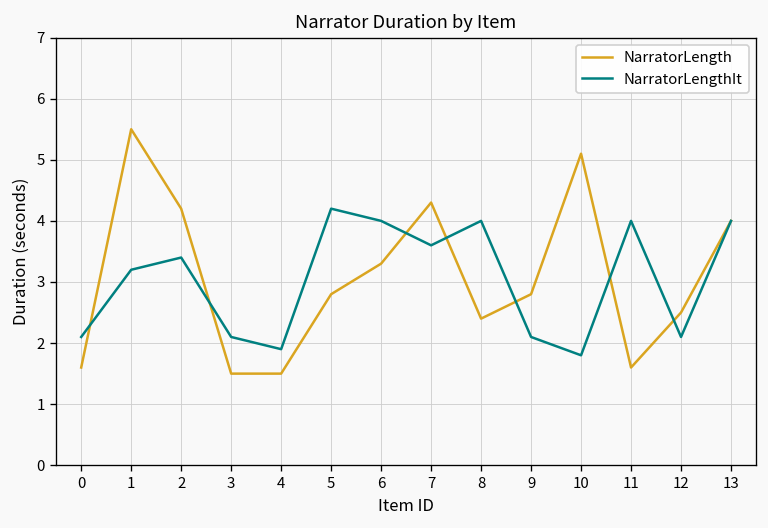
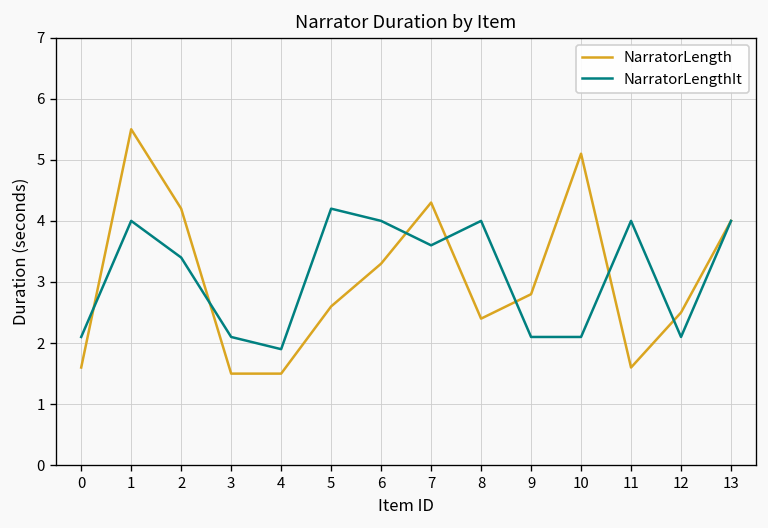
  {
    "NarratorLength": {
      "0": 1.6,
      "1": 5.5,
      "2": 4.2,
      "3": 1.5,
      "4": 1.5,
-     "5": 2.8,
+     "5": 2.6,
      "6": 3.3,
      "7": 4.3,
      "8": 2.4,
      "9": 2.8,
      "10": 5.1,
      "11": 1.6,
      "12": 2.5
    },
    "NarratorLengthIt": {
      "0": 2.1,
-     "1": 3.2,
+     "1": 4.0,
      "2": 3.4,
      "3": 2.1,
      "4": 1.9,
      "5": 4.2,
      "6": 4.0,
      "7": 3.6,
      "8": 4.0,
      "9": 2.1,
-     "10": 1.8,
+     "10": 2.1,
      "11": 4.0,
      "12": 2.1
    }
  }
